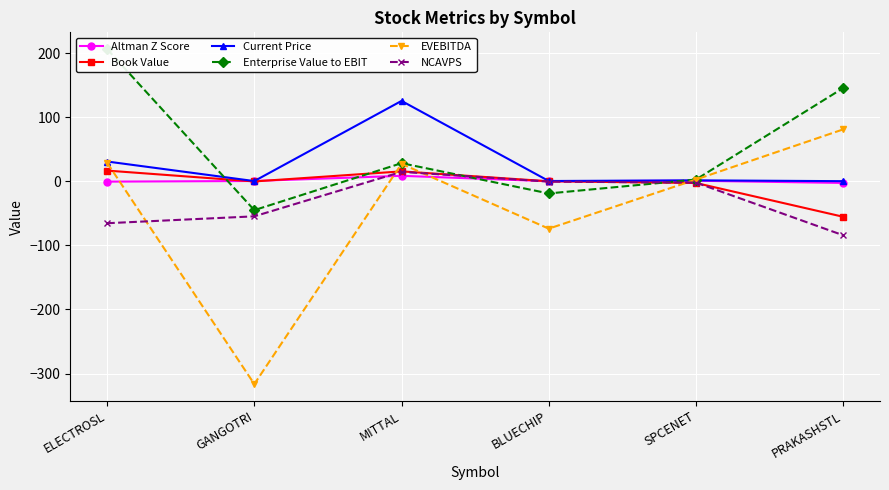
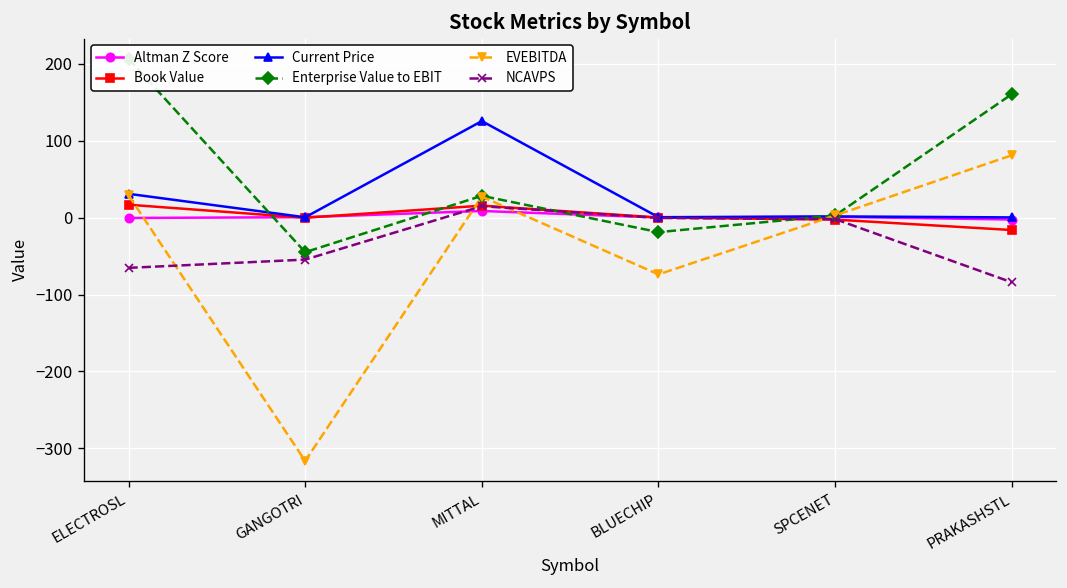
  {
    "Altman Z Score": {
      "ELECTROSL": 0,
      "MITTAL": 10
    },
    "Book Value": {
      "ELECTROSL": 20,
-     "PRAKASHSTL": -60
+     "PRAKASHSTL": -20
    },
    "Current Price": {
      "MITTAL": 130
    },
    "Enterprise Value to EBIT": {
      "GANGOTRI": -40,
      "BLUECHIP": -20,
-     "PRAKASHSTL": 150
+     "PRAKASHSTL": 160
    },
    "EVEBITDA": {
      "GANGOTRI": -320,
      "BLUECHIP": -70,
      "PRAKASHSTL": 80
    },
    "NCAVPS": {
      "ELECTROSL": -70,
      "GANGOTRI": -50,
      "PRAKASHSTL": -80
    }
  }
